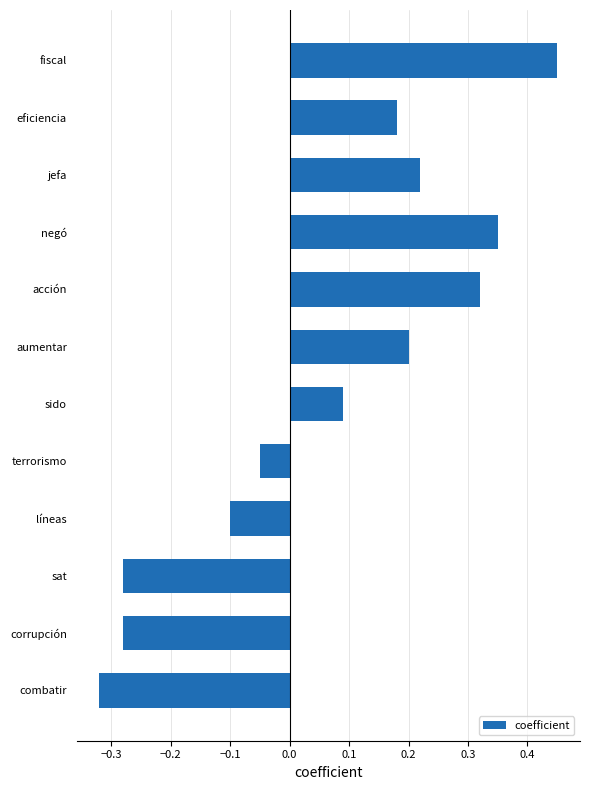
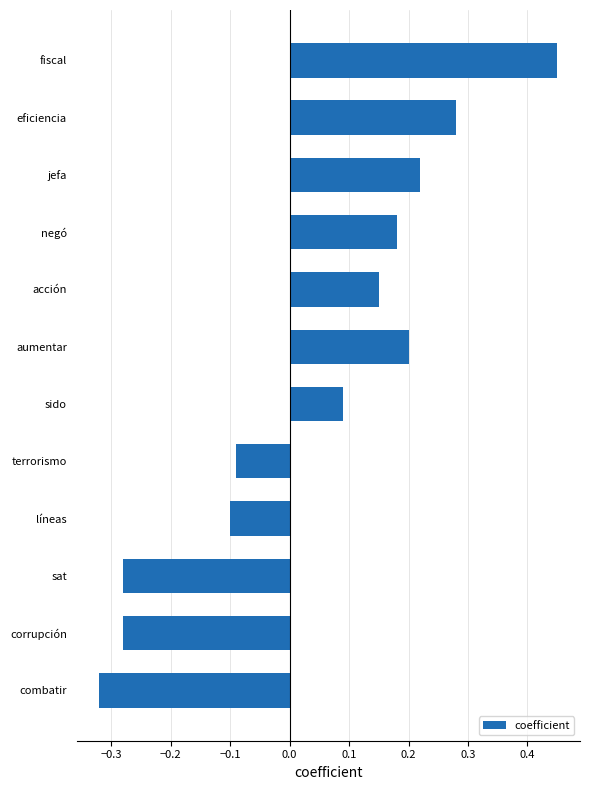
  {
    "fiscal": 0.45,
-   "eficiencia": 0.18,
+   "eficiencia": 0.28,
    "jefa": 0.22,
-   "negó": 0.35,
-   "acción": 0.32,
+   "negó": 0.18,
+   "acción": 0.15,
    "aumentar": 0.20,
    "sido": 0.09,
-   "terrorismo": -0.05,
+   "terrorismo": -0.09,
    "líneas": -0.10,
    "sat": -0.28,
    "corrupción": -0.28,
    "combatir": -0.32
  }
